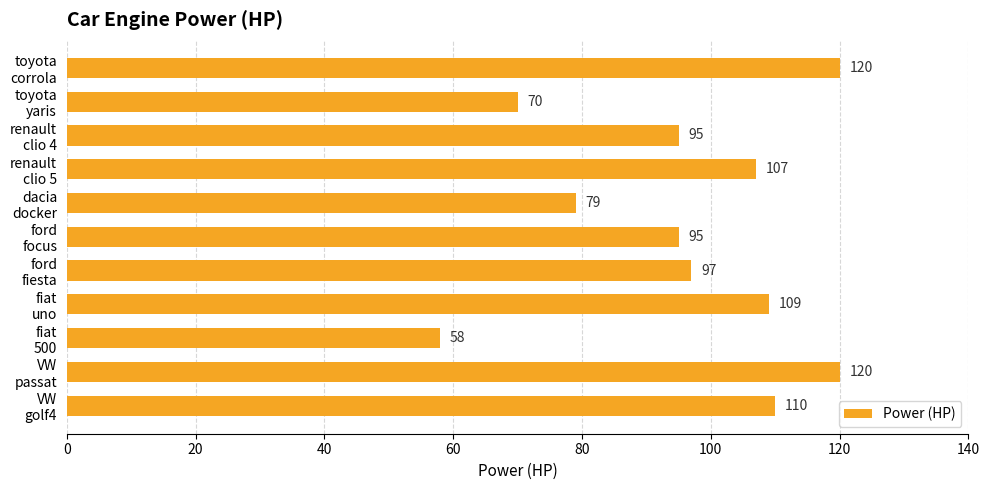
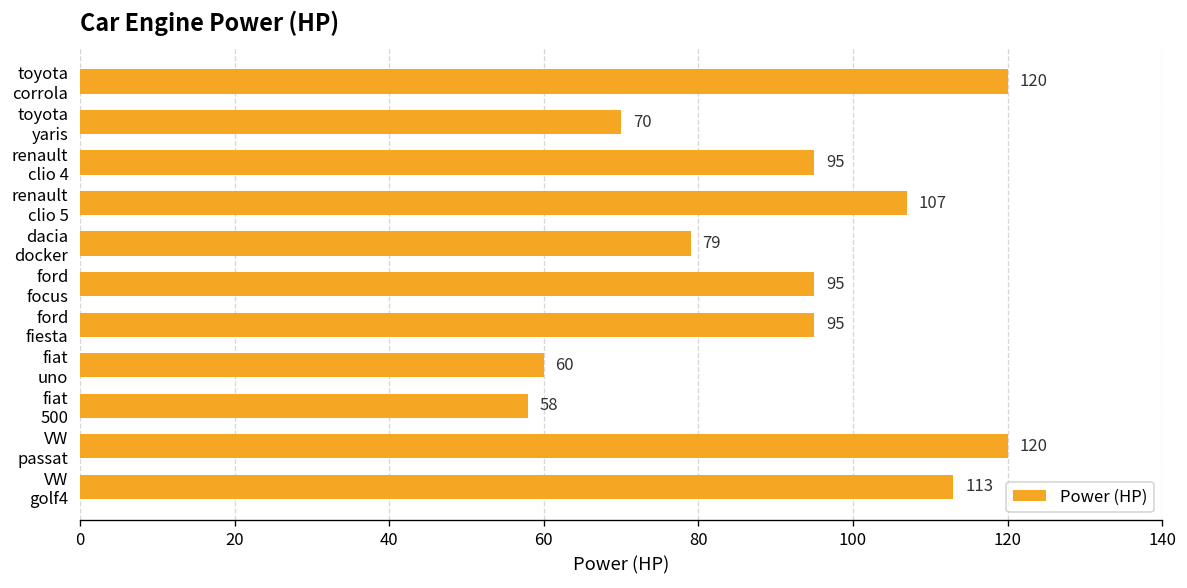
  {
    "toyota corrola": 120,
    "toyota yaris": 70,
    "renault clio 4": 95,
    "renault clio 5": 107,
    "dacia docker": 79,
    "ford focus": 95,
-   "ford fiesta": 97,
-   "fiat uno": 109,
+   "ford fiesta": 95,
+   "fiat uno": 60,
    "fiat 500": 58,
    "VW passat": 120,
-   "VW golf4": 110
+   "VW golf4": 113
  }
